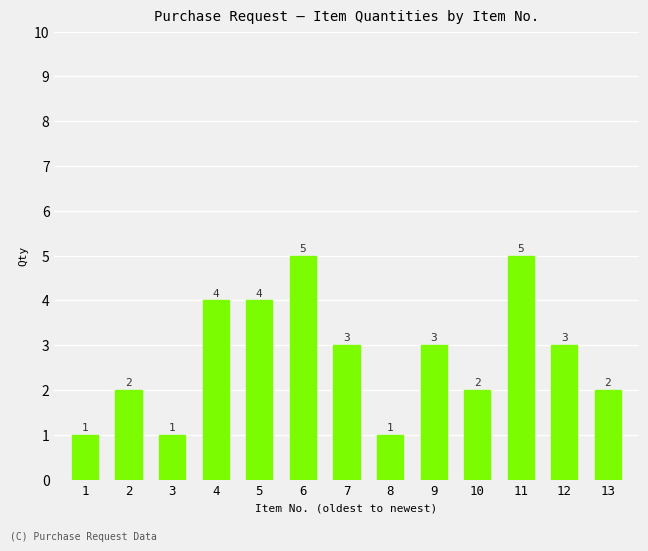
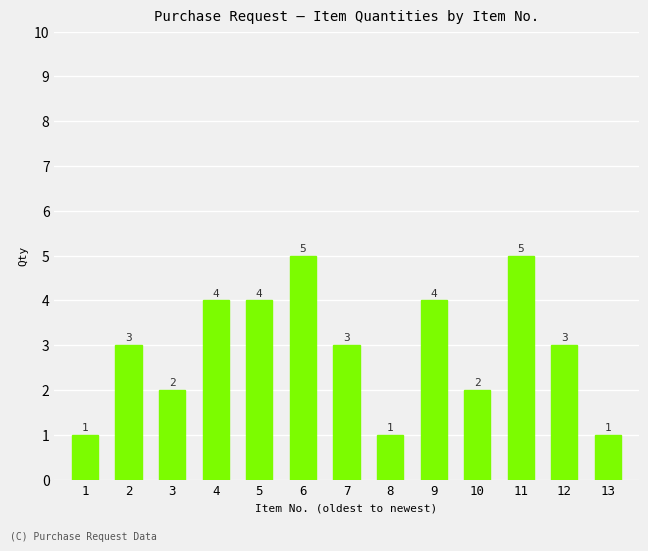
  {
    "1": 1,
-   "2": 2,
-   "3": 1,
+   "2": 3,
+   "3": 2,
    "4": 4,
    "5": 4,
    "6": 5,
    "7": 3,
    "8": 1,
-   "9": 3,
+   "9": 4,
    "10": 2,
    "11": 5,
    "12": 3,
-   "13": 2
+   "13": 1
  }
